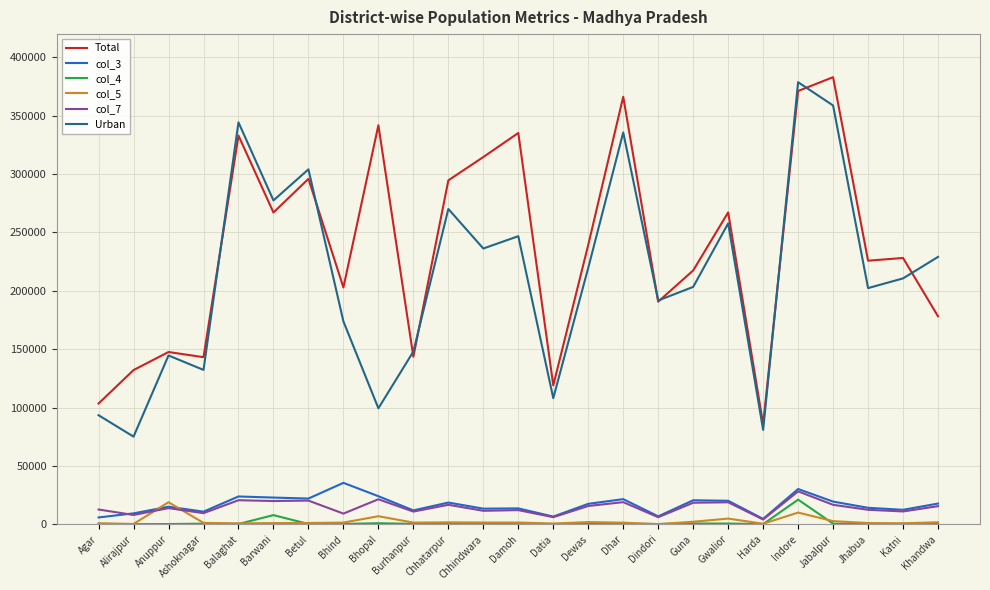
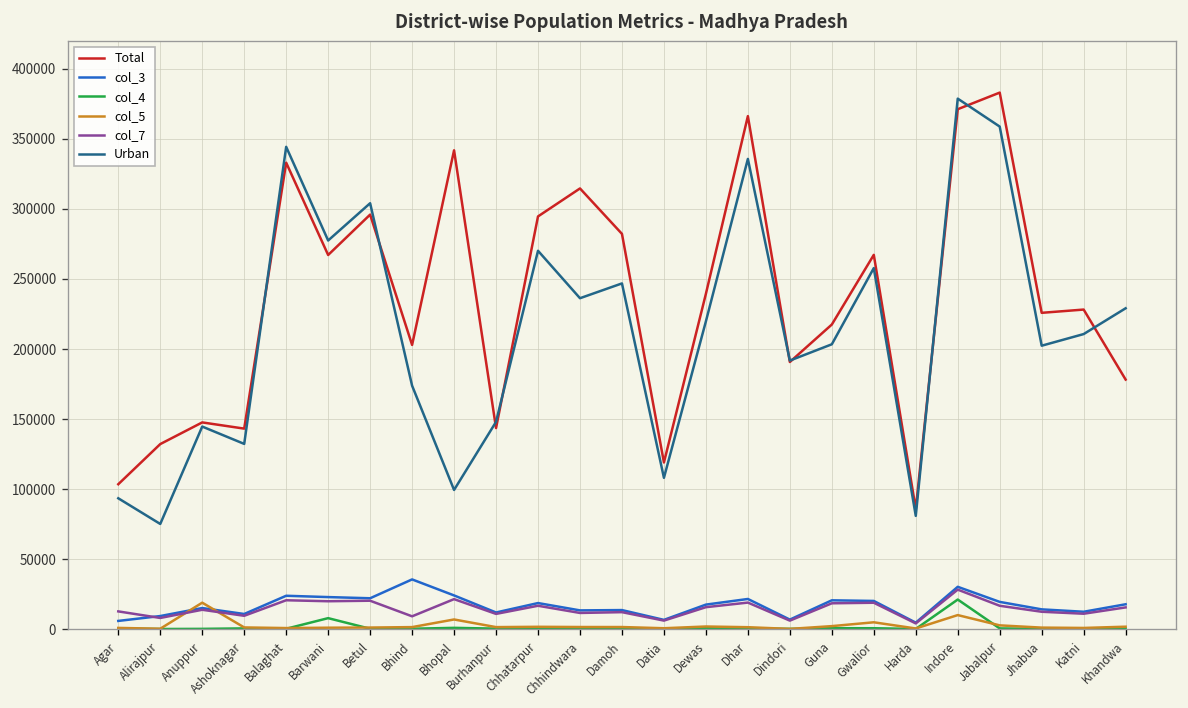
  {
    "Total": {
      "Agar": 103000,
      "Alirajpur": 132000,
      "Anuppur": 148000,
      "Ashoknagar": 143000,
      "Balaghat": 333000,
      "Barwani": 267000,
      "Betul": 296000,
      "Bhind": 203000,
      "Bhopal": 342000,
      "Burhanpur": 144000,
      "Chhatarpur": 295000,
      "Chhindwara": 315000,
-     "Damoh": 335000,
+     "Damoh": 282000,
      "Datia": 119000,
      "Dewas": 239000,
      "Dhar": 366000,
      "Guna": 217000,
      "Gwalior": 267000,
      "Harda": 86000,
      "Indore": 371000,
      "Jabalpur": 383000,
      "Jhabua": 226000,
      "Katni": 228000,
      "Khandwa": 178000
    },
    "col_3": {
      "Agar": 6000,
      "Balaghat": 24000,
      "Barwani": 23000,
      "Bhind": 35000,
      "Bhopal": 24000,
      "Dhar": 21000,
      "Jabalpur": 19000,
      "Khandwa": 18000
    },
    "col_4": {
      "Anuppur": 0,
      "Barwani": 8000,
      "Bhopal": 1000,
      "Gwalior": 1000,
      "Indore": 21000,
      "Jabalpur": 0
    },
    "col_5": {
      "Anuppur": 19000,
      "Barwani": 1000,
      "Bhopal": 7000,
      "Gwalior": 5000,
      "Indore": 10000,
      "Jabalpur": 3000
    },
    "col_7": {
      "Agar": 13000,
      "Balaghat": 21000,
      "Barwani": 20000,
      "Bhind": 9000,
      "Bhopal": 21000,
      "Dhar": 19000,
      "Jabalpur": 17000,
      "Khandwa": 15000
    },
    "Urban": {
      "Agar": 93000,
      "Alirajpur": 75000,
      "Anuppur": 145000,
      "Ashoknagar": 132000,
      "Balaghat": 344000,
      "Barwani": 277000,
      "Betul": 304000,
      "Bhind": 174000,
      "Bhopal": 99000,
      "Burhanpur": 148000,
      "Chhatarpur": 270000,
      "Chhindwara": 236000,
      "Damoh": 247000,
      "Datia": 108000,
      "Dewas": 220000,
      "Dhar": 336000,
      "Guna": 203000,
      "Gwalior": 258000,
      "Harda": 81000,
      "Indore": 379000,
      "Jabalpur": 359000,
      "Jhabua": 202000,
      "Katni": 211000,
      "Khandwa": 229000
    }
  }
